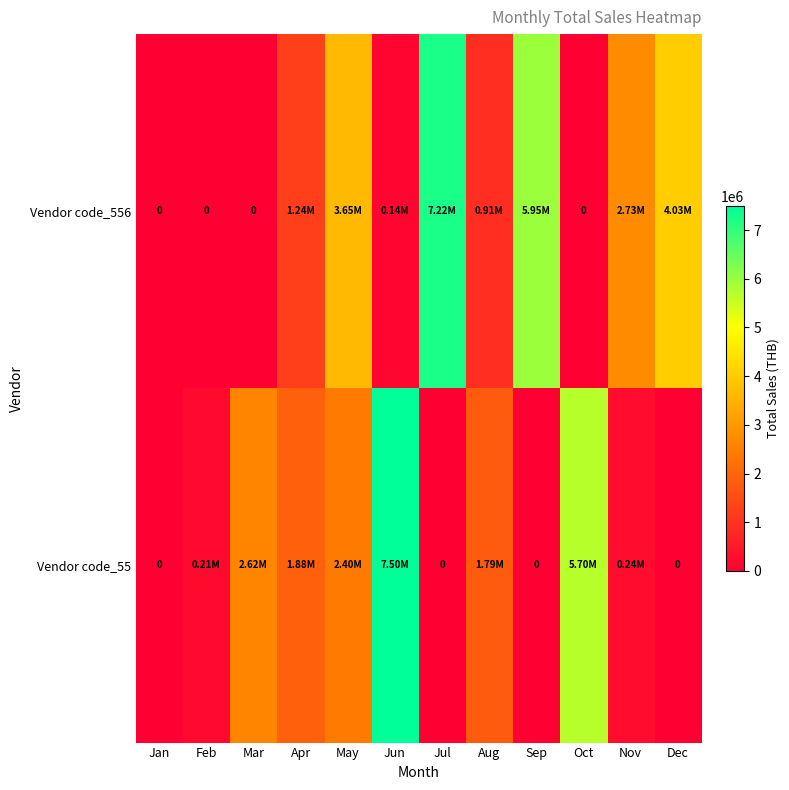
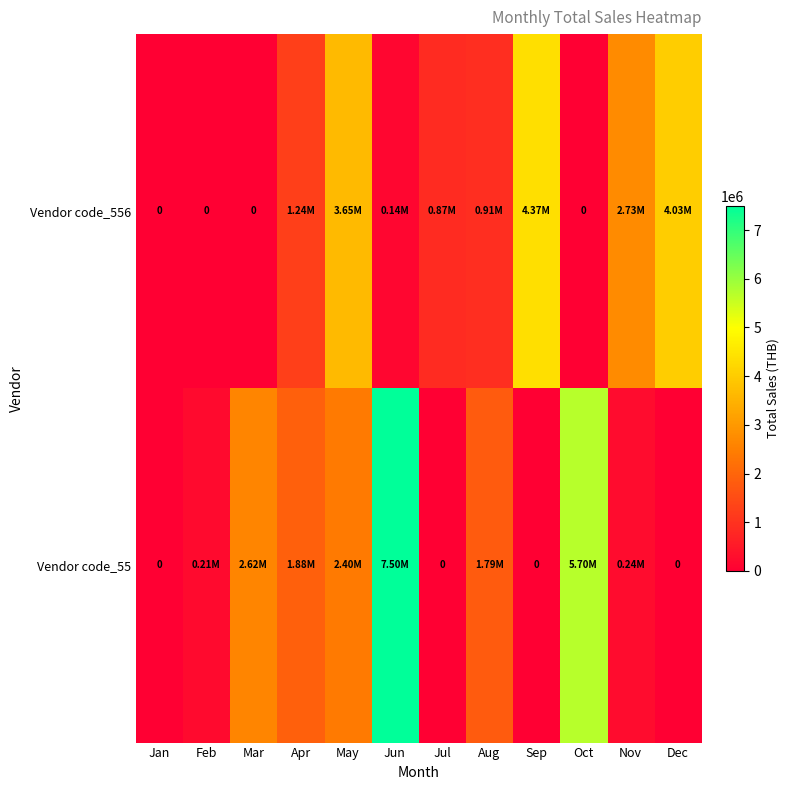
  {
    "Vendor code_556": {
      "Jan": "0",
      "Feb": "0",
      "Mar": "0",
      "Apr": "1.24M",
      "May": "3.65M",
      "Jun": "0.14M",
-     "Jul": "7.22M",
+     "Jul": "0.87M",
      "Aug": "0.91M",
-     "Sep": "5.95M",
+     "Sep": "4.37M",
      "Oct": "0",
      "Nov": "2.73M",
      "Dec": "4.03M"
    },
    "Vendor code_55": {
      "Jan": "0",
      "Feb": "0.21M",
      "Mar": "2.62M",
      "Apr": "1.88M",
      "May": "2.40M",
      "Jun": "7.50M",
      "Jul": "0",
      "Aug": "1.79M",
      "Sep": "0",
      "Oct": "5.70M",
      "Nov": "0.24M",
      "Dec": "0"
    }
  }
